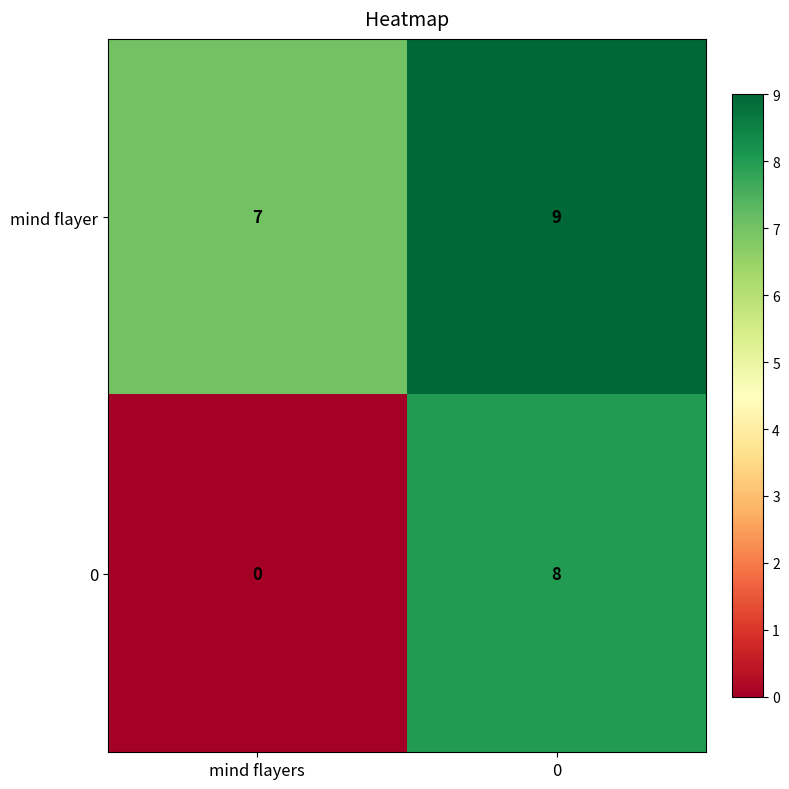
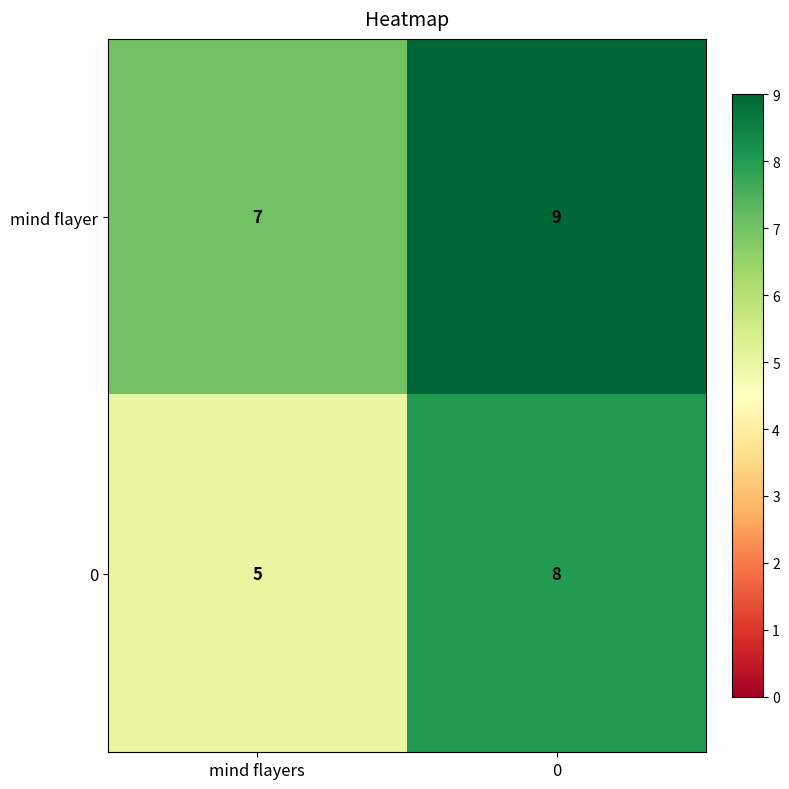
  {
    "mind flayer": {
      "mind flayers": 7,
      "0": 9
    },
    "0": {
-     "mind flayers": 0,
+     "mind flayers": 5,
      "0": 8
    }
  }
